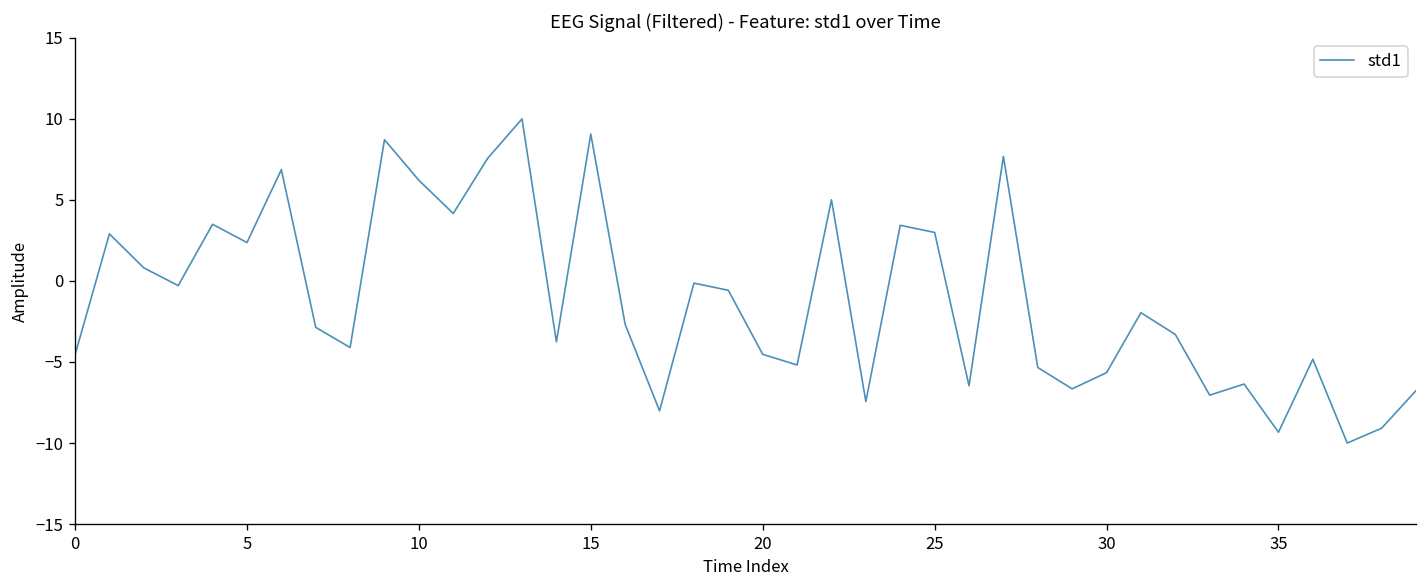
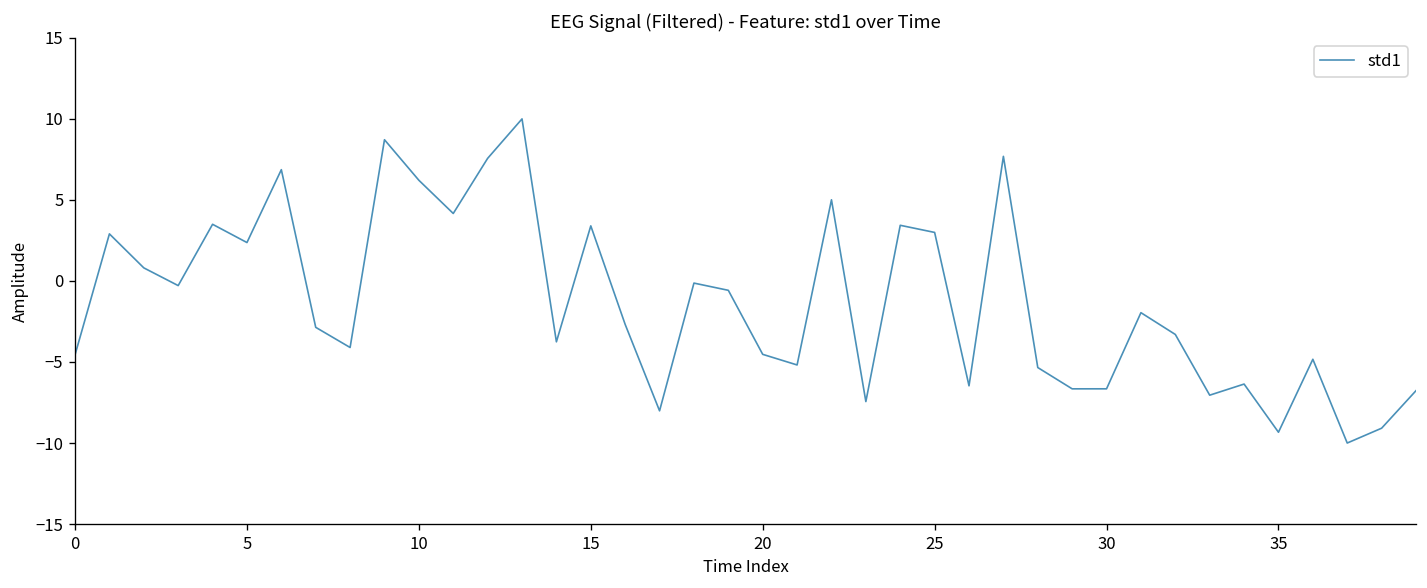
  {
    "0": -4.6,
    "5": 2.4,
    "10": 6.2,
-   "15": 9.1,
+   "15": 3.4,
    "20": -4.5,
    "25": 3.0,
-   "30": -5.7,
+   "30": -6.7,
    "35": -9.3
  }
